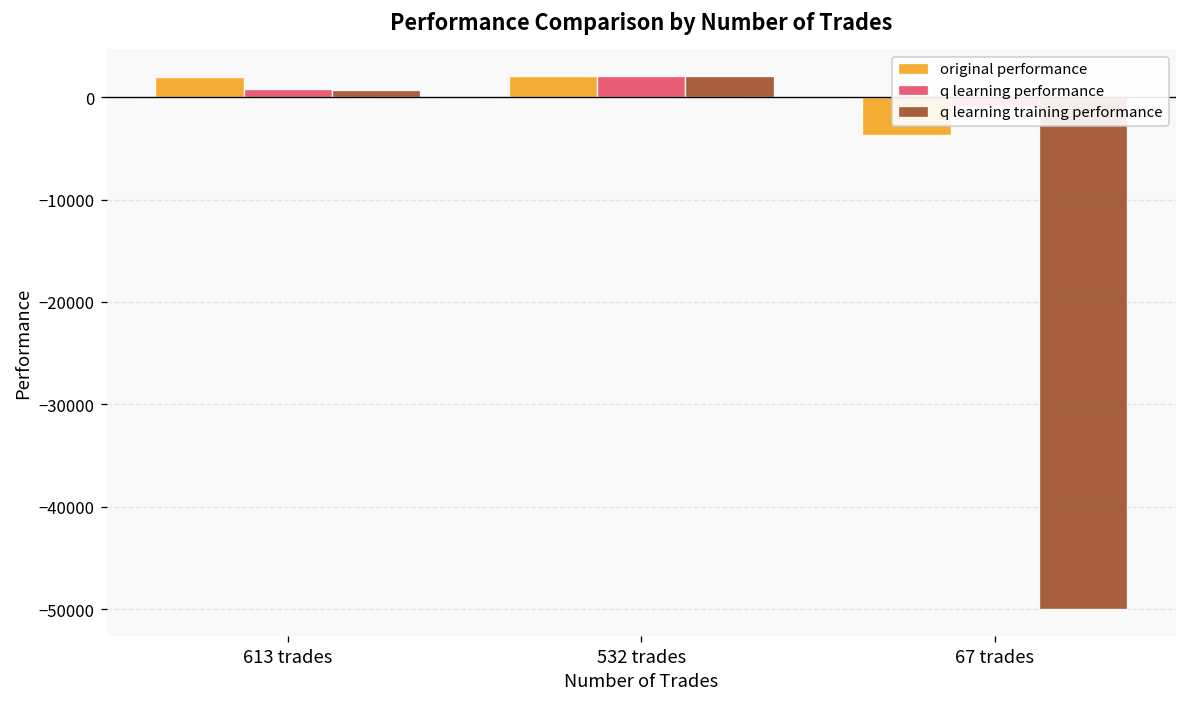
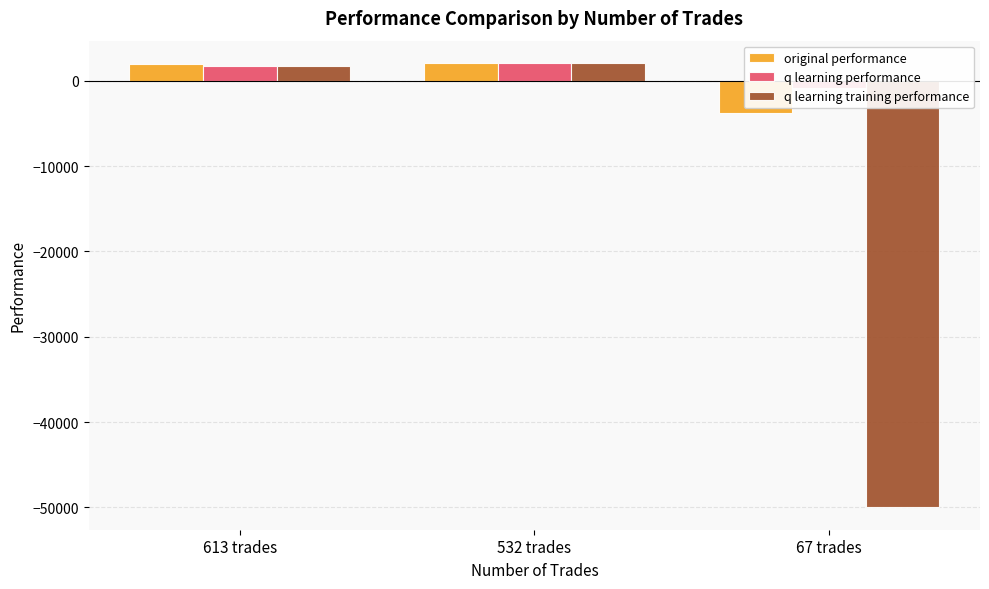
  {
    "original performance": {
      "613 trades": 2000,
      "532 trades": 2000,
      "67 trades": -4000
    },
    "q learning performance": {
-     "613 trades": 1000,
+     "613 trades": 2000,
      "532 trades": 2000
    },
    "q learning training performance": {
-     "613 trades": 1000,
+     "613 trades": 2000,
      "532 trades": 2000,
      "67 trades": -50000
    }
  }
